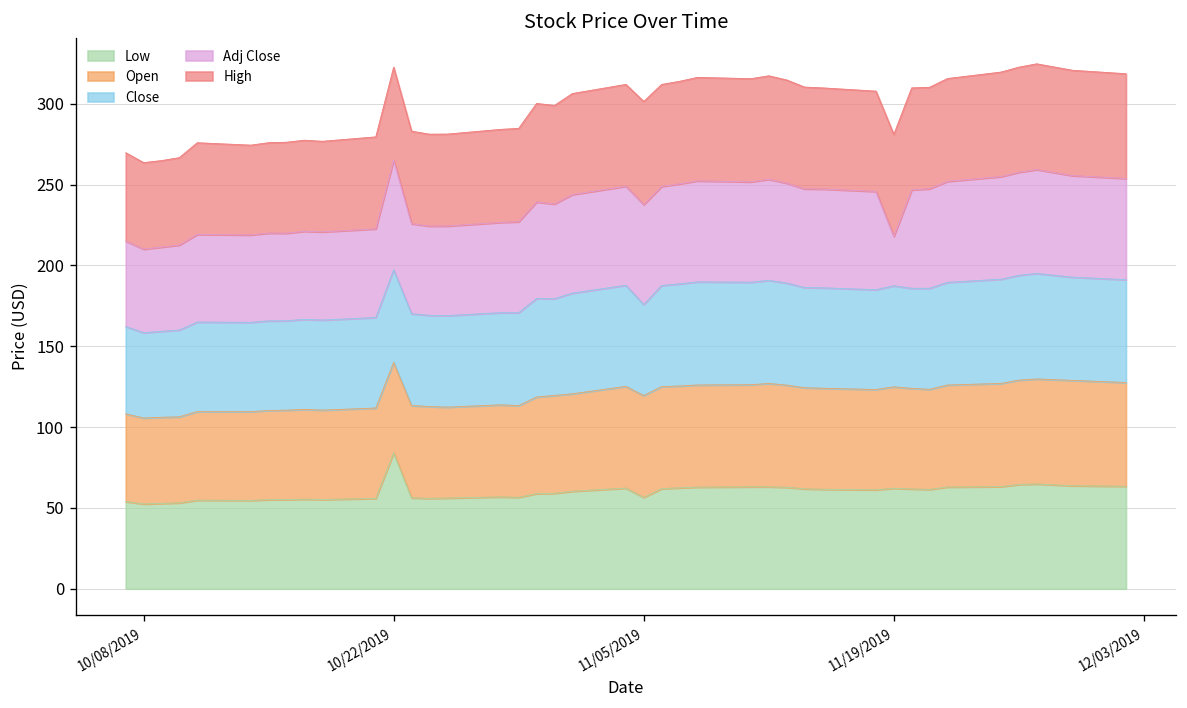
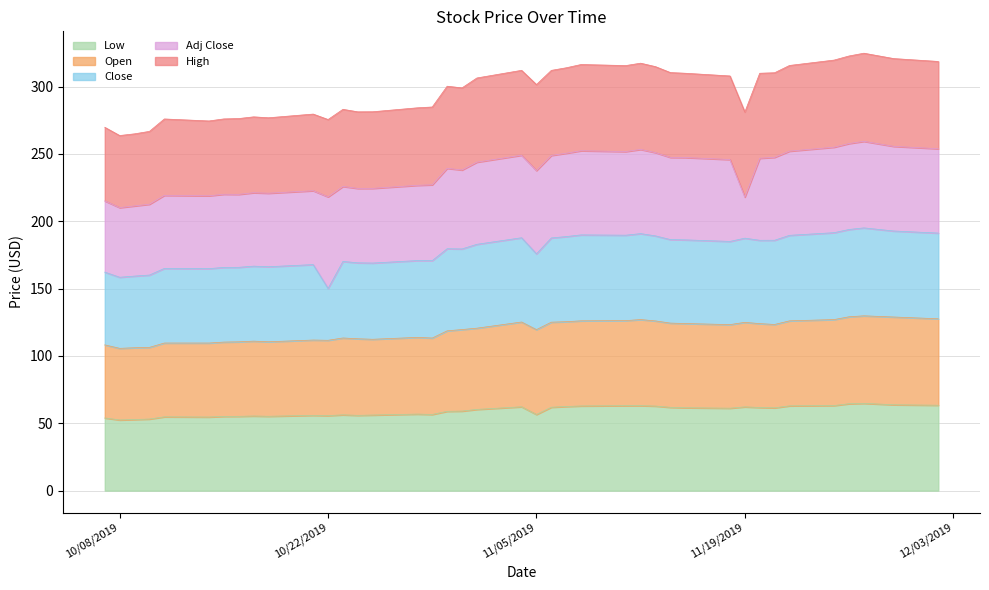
  {
    "Low": {
      "10/08/2019": 52,
-     "10/22/2019": 84,
+     "10/22/2019": 56,
      "11/05/2019": 57,
      "11/19/2019": 62
    },
    "Close": {
      "10/08/2019": 53,
-     "10/22/2019": 57,
+     "10/22/2019": 39,
      "11/05/2019": 56,
      "11/19/2019": 62
    },
    "Adj Close": {
      "10/08/2019": 52,
      "10/22/2019": 68,
      "11/05/2019": 62,
      "11/19/2019": 31
    }
  }
